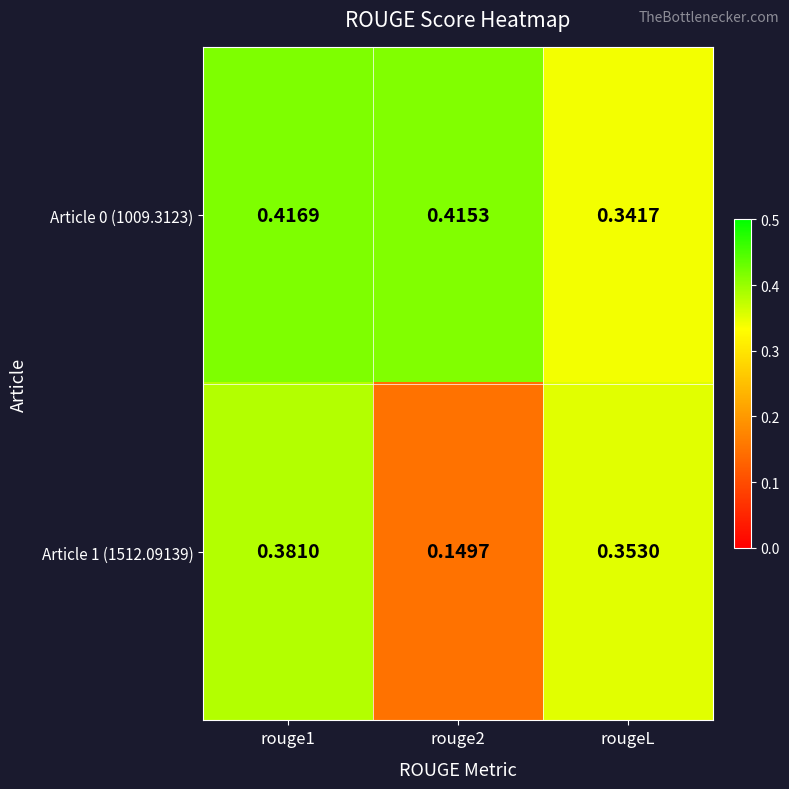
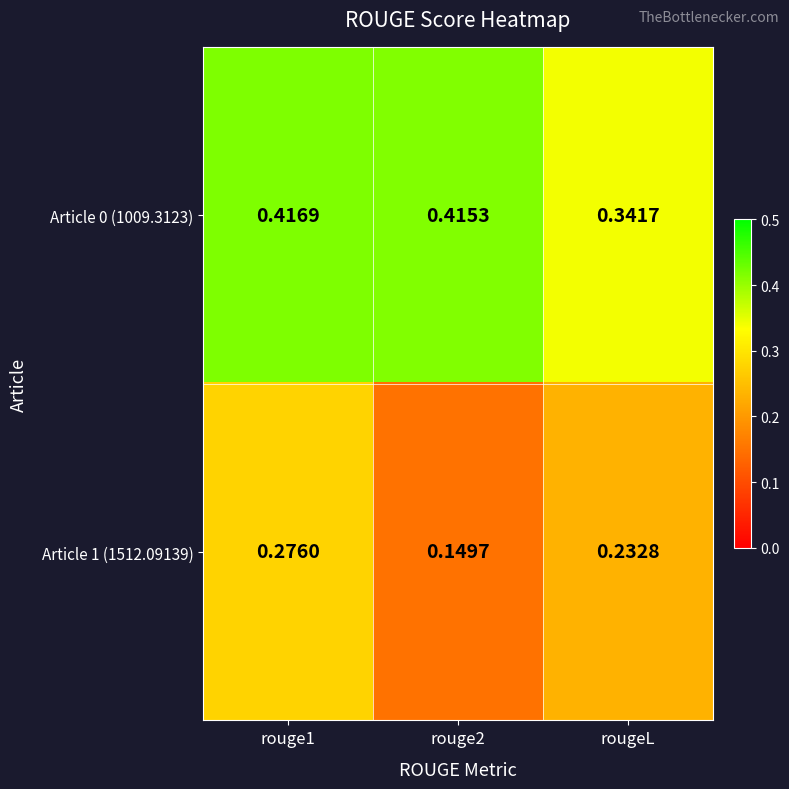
  {
    "Article 0 (1009.3123)": {
      "rouge1": 0.4169,
      "rouge2": 0.4153,
      "rougeL": 0.3417
    },
    "Article 1 (1512.09139)": {
-     "rouge1": 0.3810,
+     "rouge1": 0.2760,
      "rouge2": 0.1497,
-     "rougeL": 0.3530
+     "rougeL": 0.2328
    }
  }
